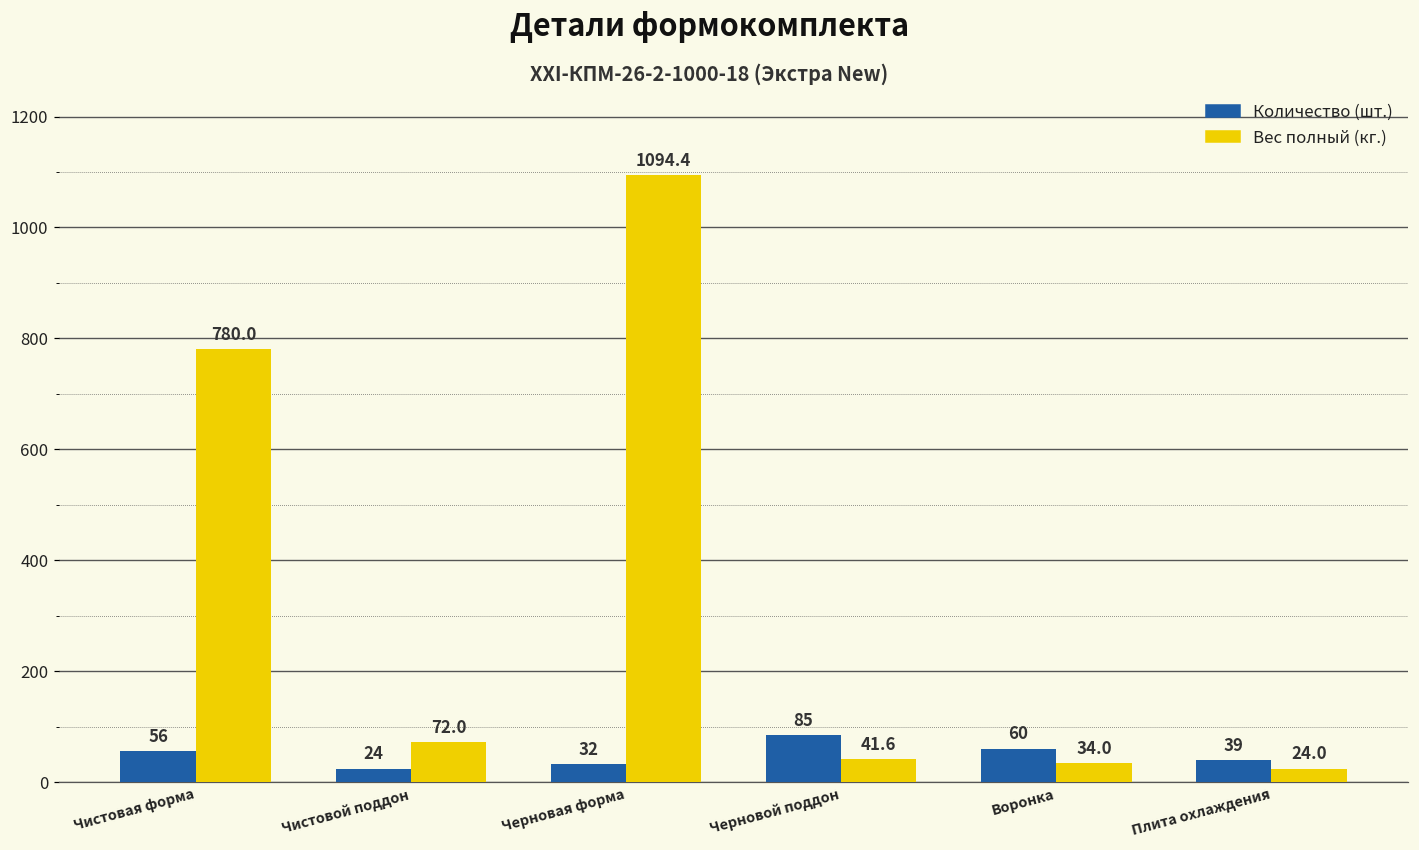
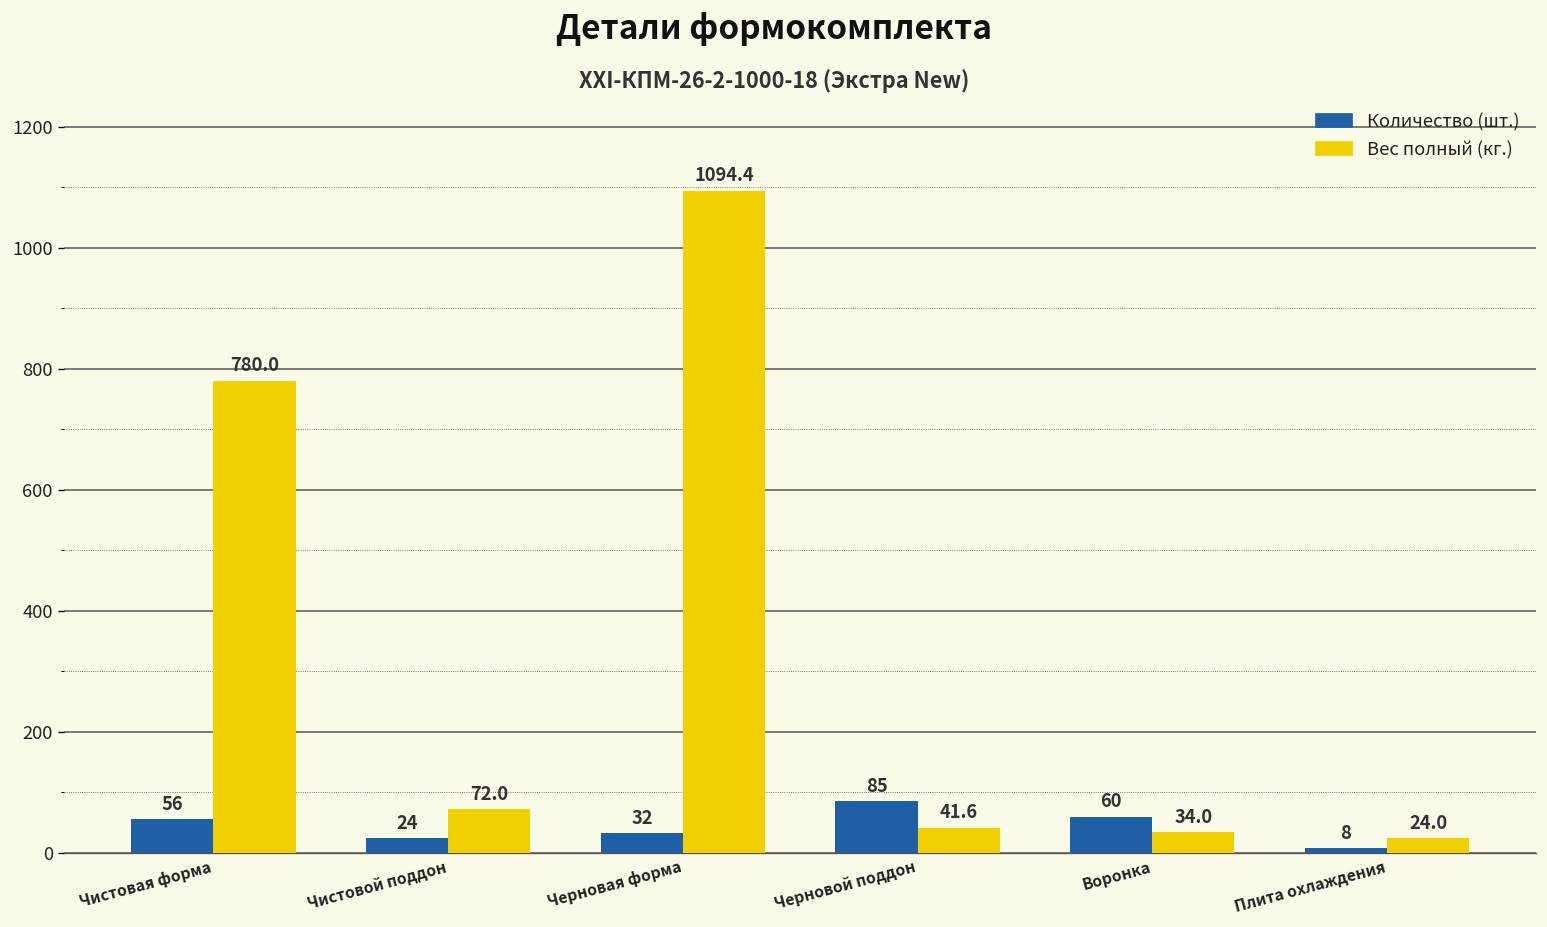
  {
    "Количество (шт.)": {
      "Чистовая форма": 56,
      "Чистовой поддон": 24,
      "Черновая форма": 32,
      "Черновой поддон": 85,
      "Воронка": 60,
-     "Плита охлаждения": 39
+     "Плита охлаждения": 8
    },
    "Вес полный (кг.)": {
      "Чистовая форма": 780.0,
      "Чистовой поддон": 72.0,
      "Черновая форма": 1094.4,
      "Черновой поддон": 41.6,
      "Воронка": 34.0,
      "Плита охлаждения": 24.0
    }
  }
